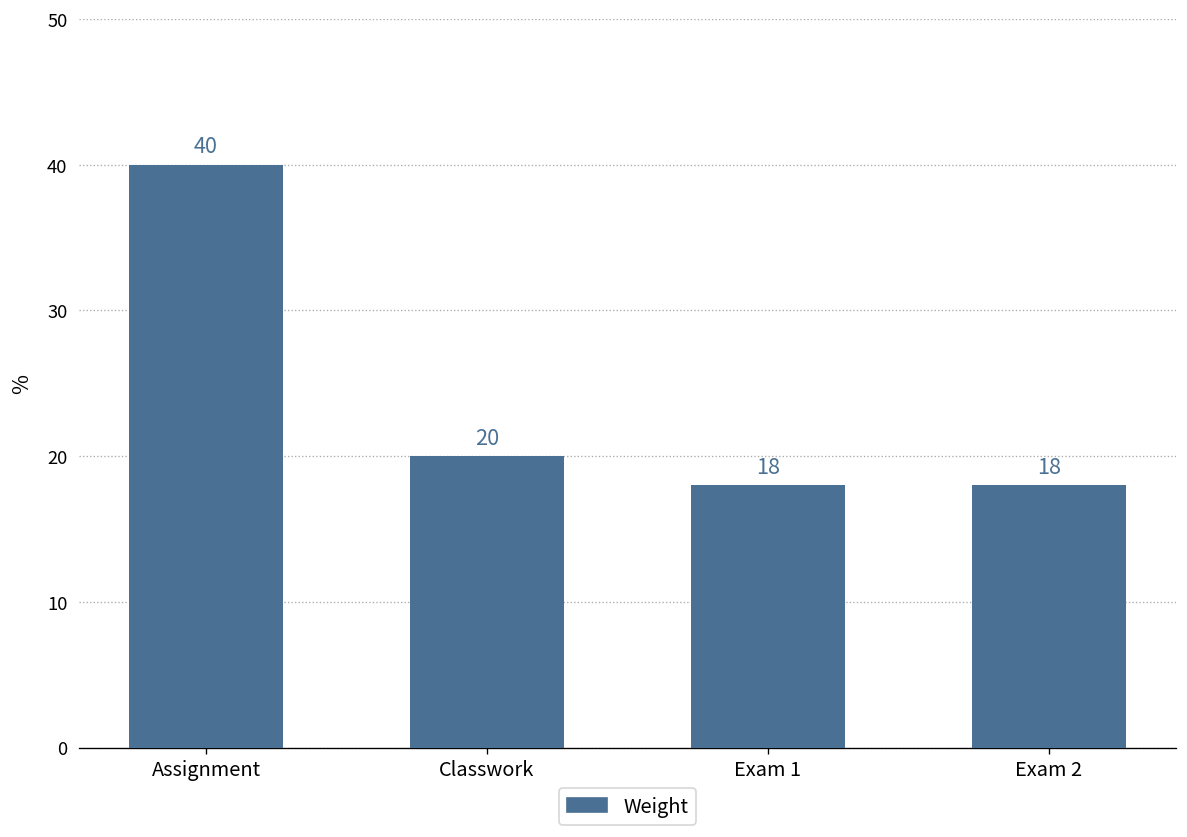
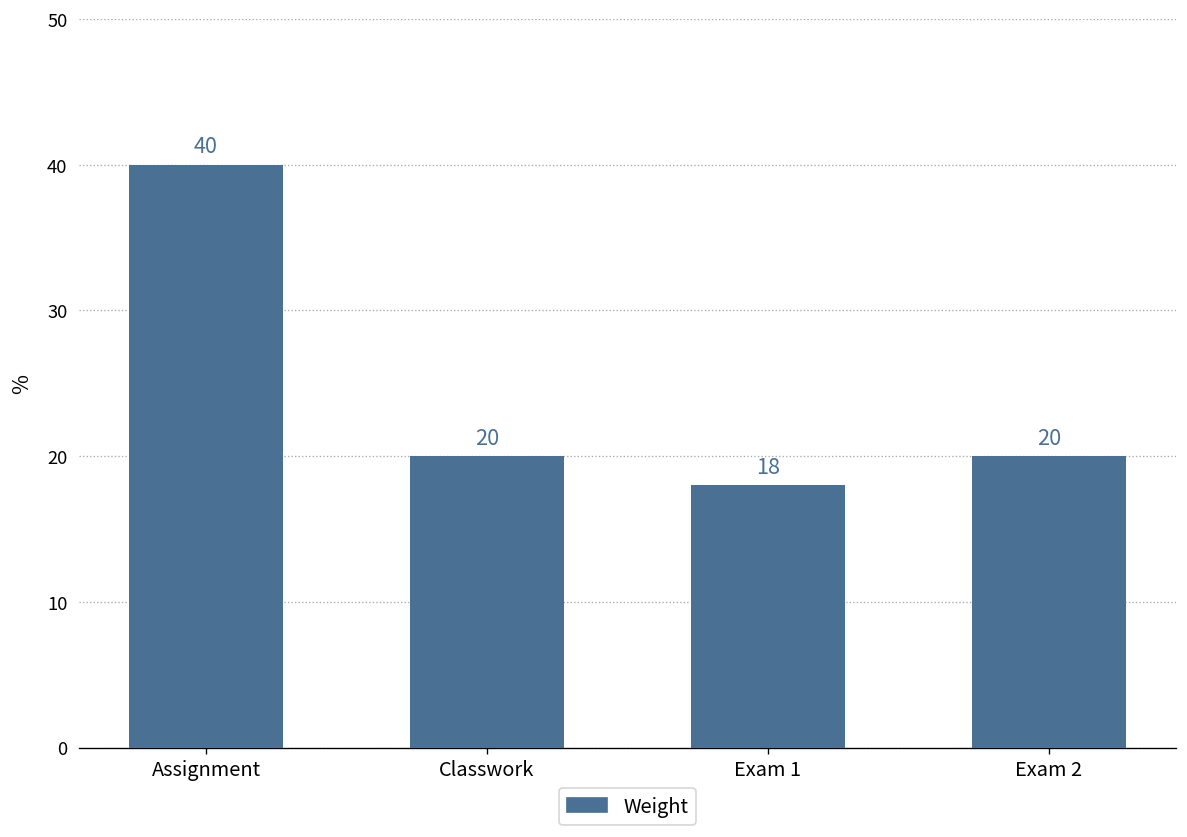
  {
    "Assignment": 40,
    "Classwork": 20,
    "Exam 1": 18,
-   "Exam 2": 18
+   "Exam 2": 20
  }
